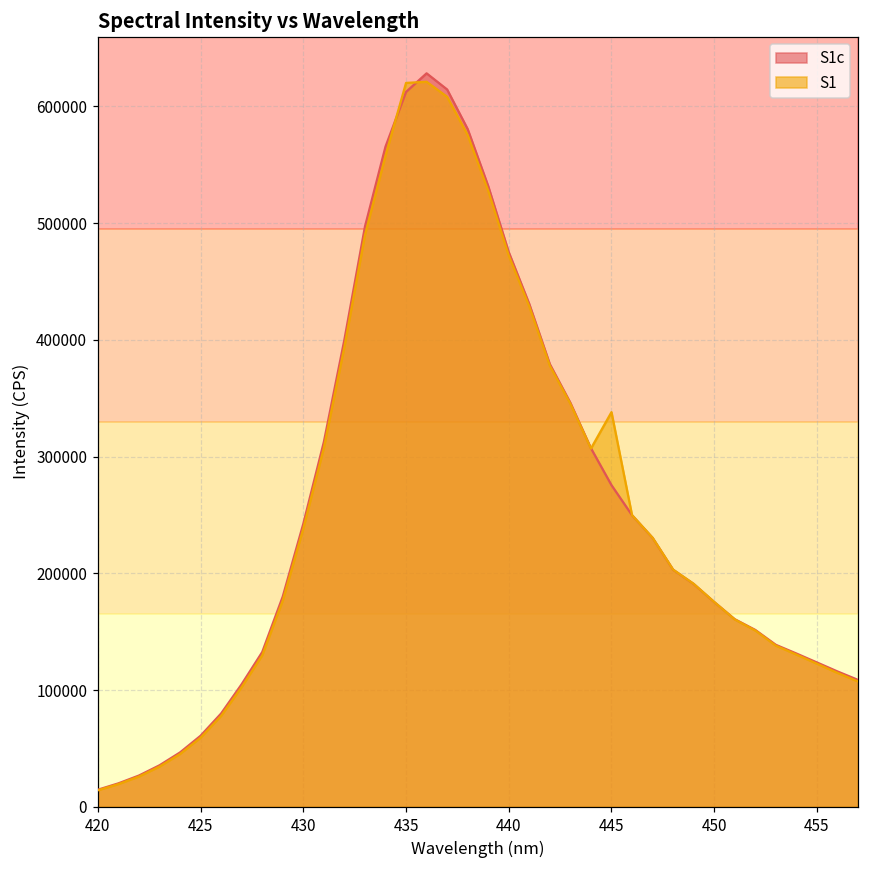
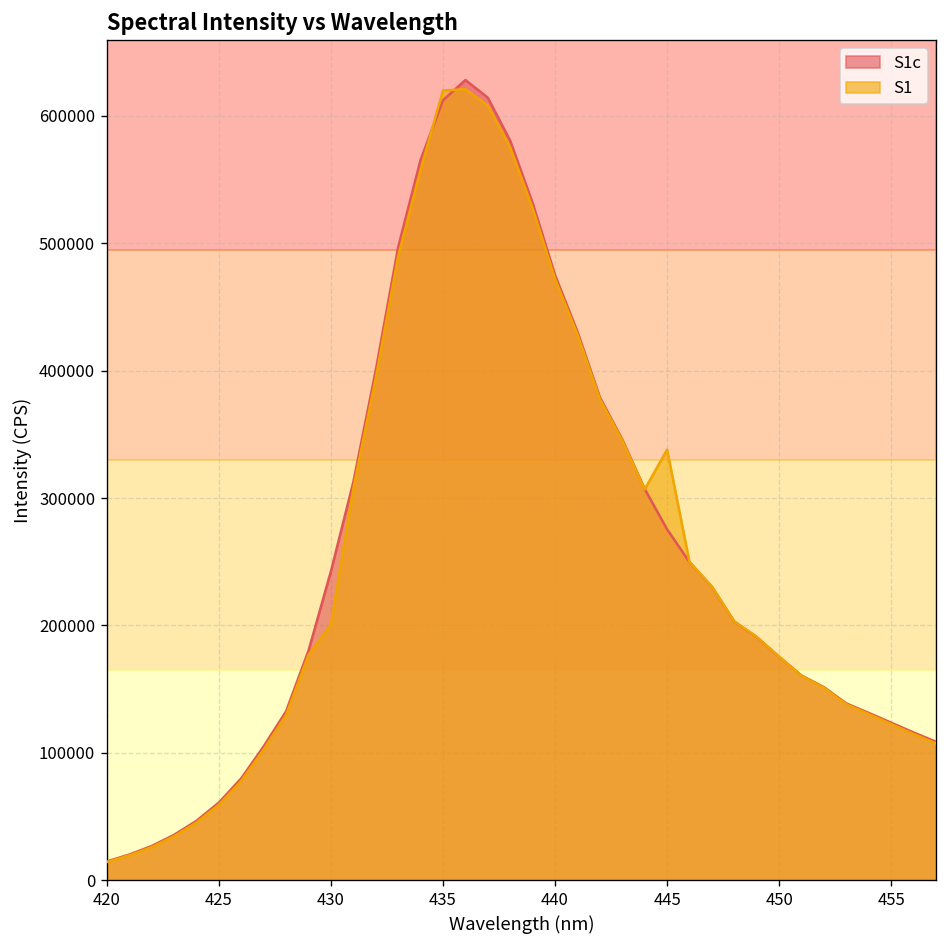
  {
    "S1": {
-     "430": 238000,
+     "430": 201000,
      "435": 620000,
      "440": 472000,
      "445": 338000
    }
  }
